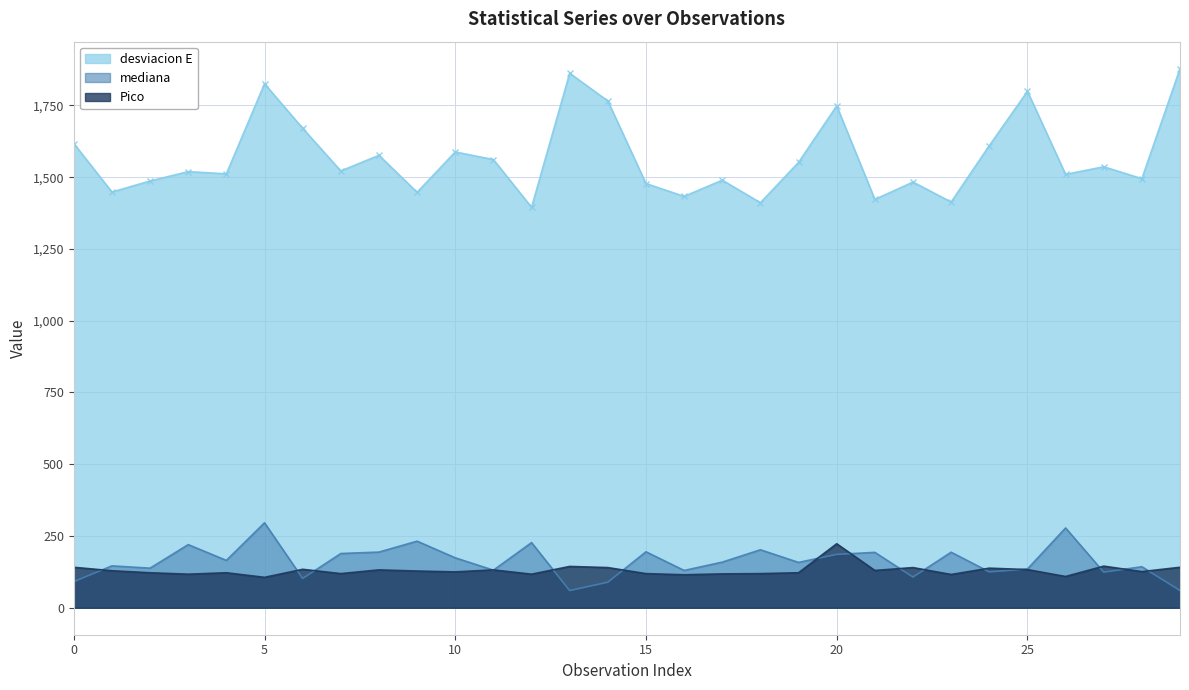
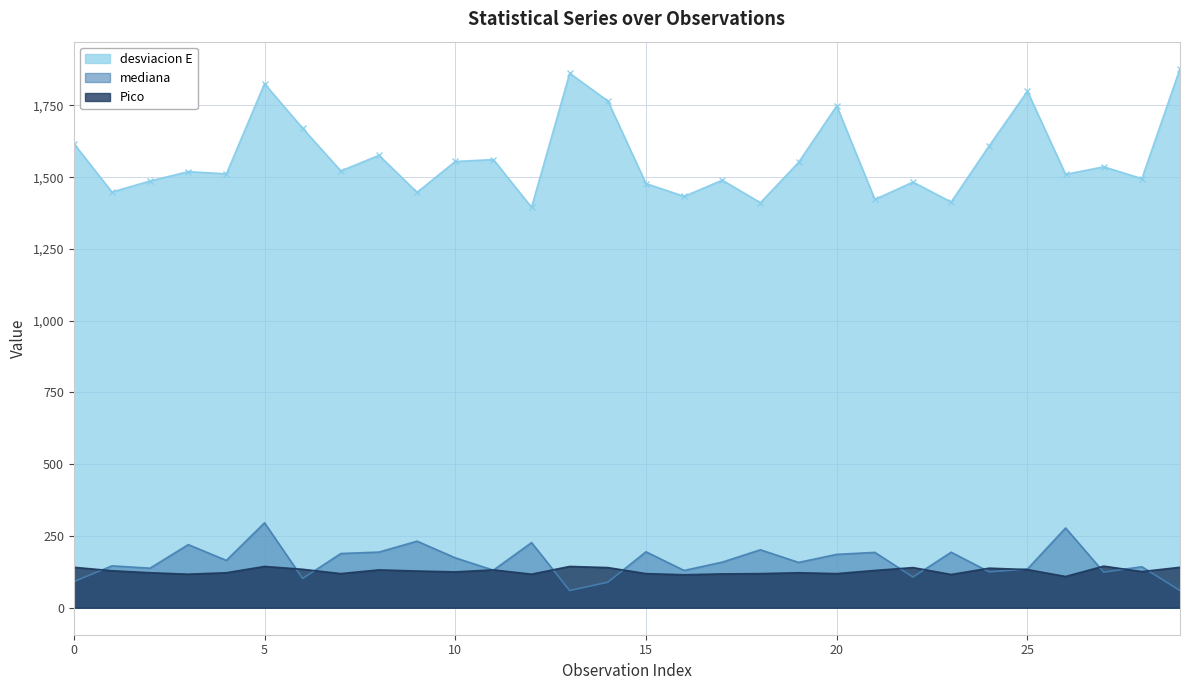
  {
    "desviacion E": {
      "0": "1,620",
      "5": "1,830",
-     "10": "1,590",
+     "10": "1,550",
      "15": "1,480",
      "20": "1,750",
      "25": "1,800"
    },
    "mediana": {
      "0": "90",
      "5": "300",
      "10": "170",
      "15": "200",
      "20": "190"
    },
    "Pico": {
      "0": "140",
-     "5": "110",
+     "5": "140",
      "10": "130",
      "15": "120",
-     "20": "220"
+     "20": "120"
    }
  }
